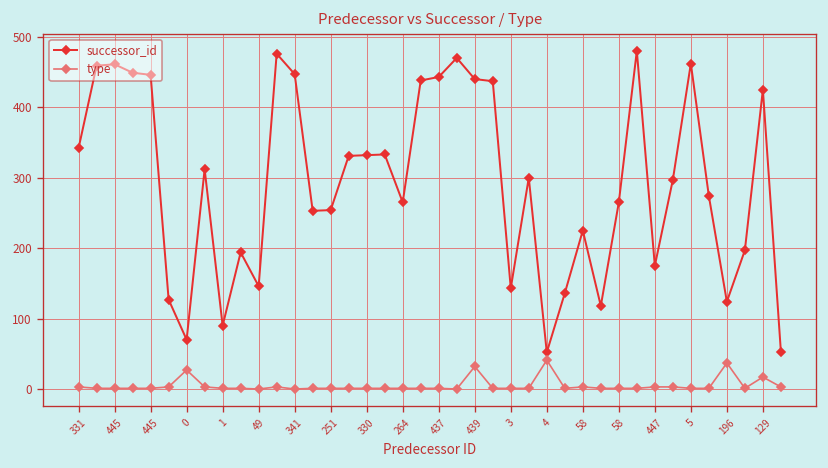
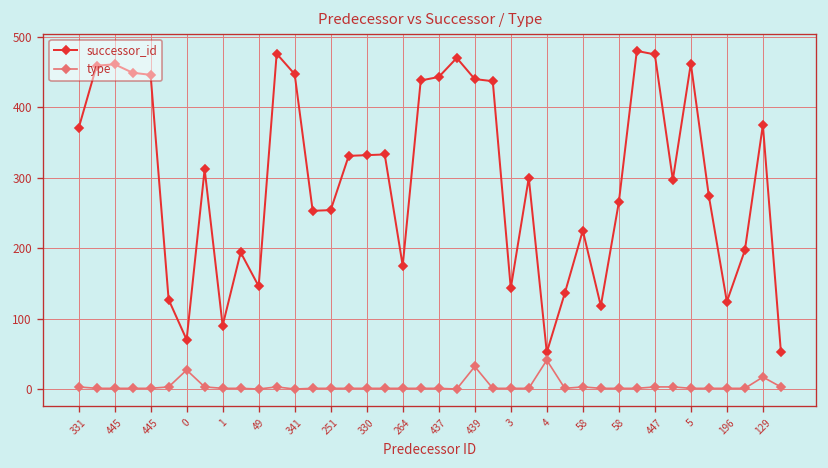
  {
    "successor_id": {
-     "331": 340,
+     "331": 370,
      "0": 70,
      "49": 150,
      "341": 450,
      "251": 250,
      "330": 330,
-     "264": 270,
+     "264": 180,
      "437": 440,
      "439": 440,
      "4": 50,
-     "447": 180,
+     "447": 480,
      "196": 120,
-     "129": 430
+     "129": 380
    },
    "type": {
      "331": 0,
      "0": 30,
      "49": 0,
      "341": 0,
      "251": 0,
      "330": 0,
      "264": 0,
      "437": 0,
      "439": 30,
      "4": 40,
      "447": 0,
-     "196": 40,
+     "196": 0,
      "129": 20
    }
  }
